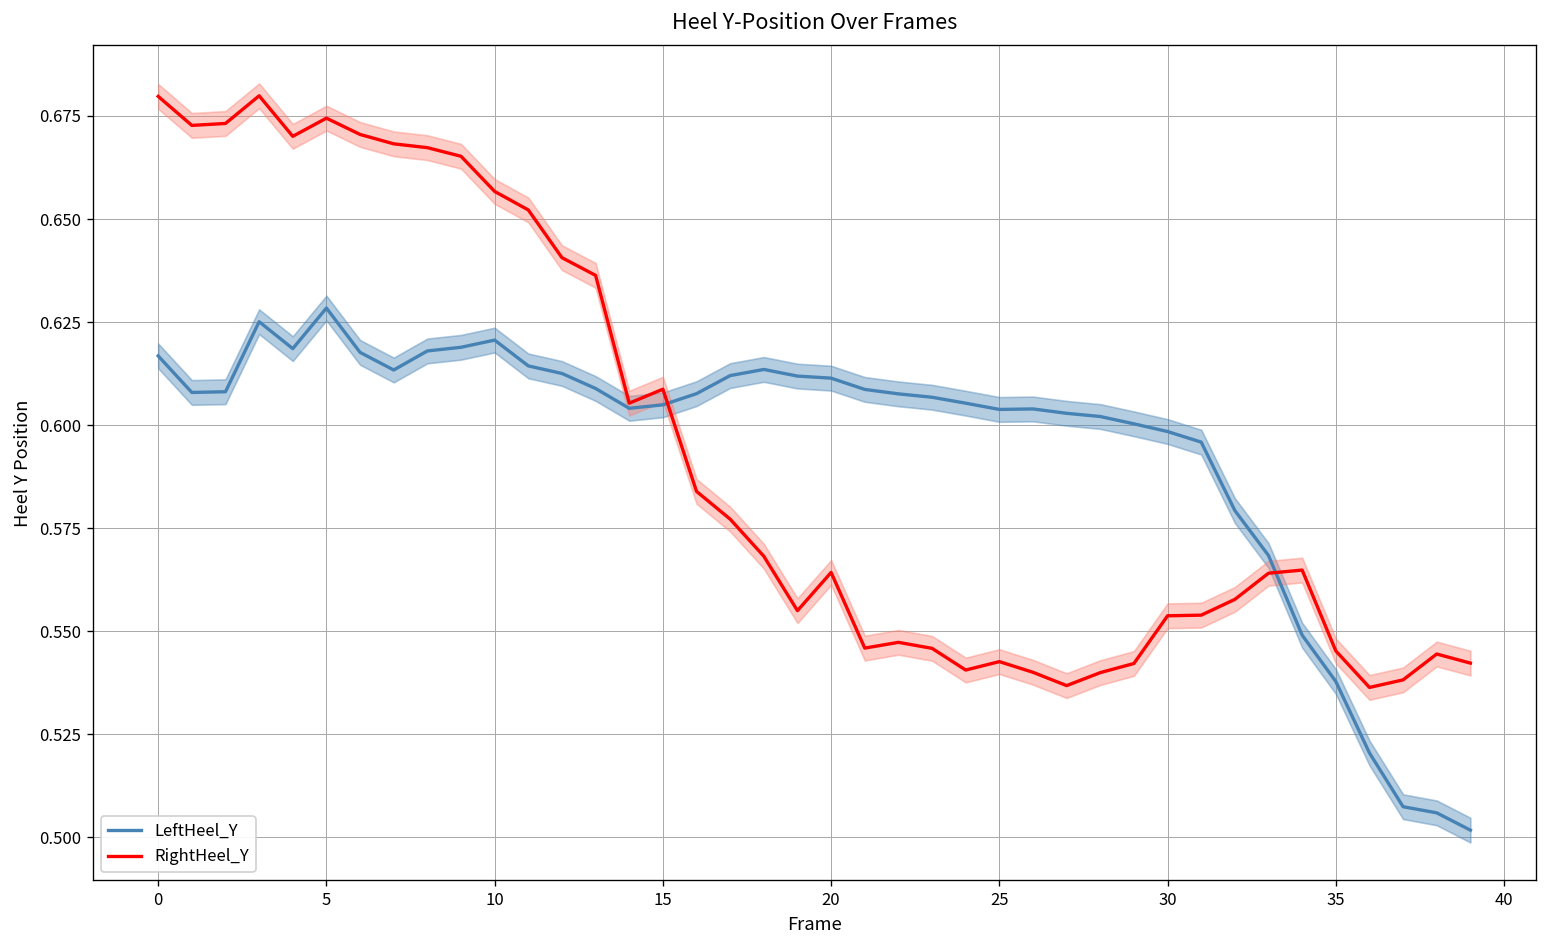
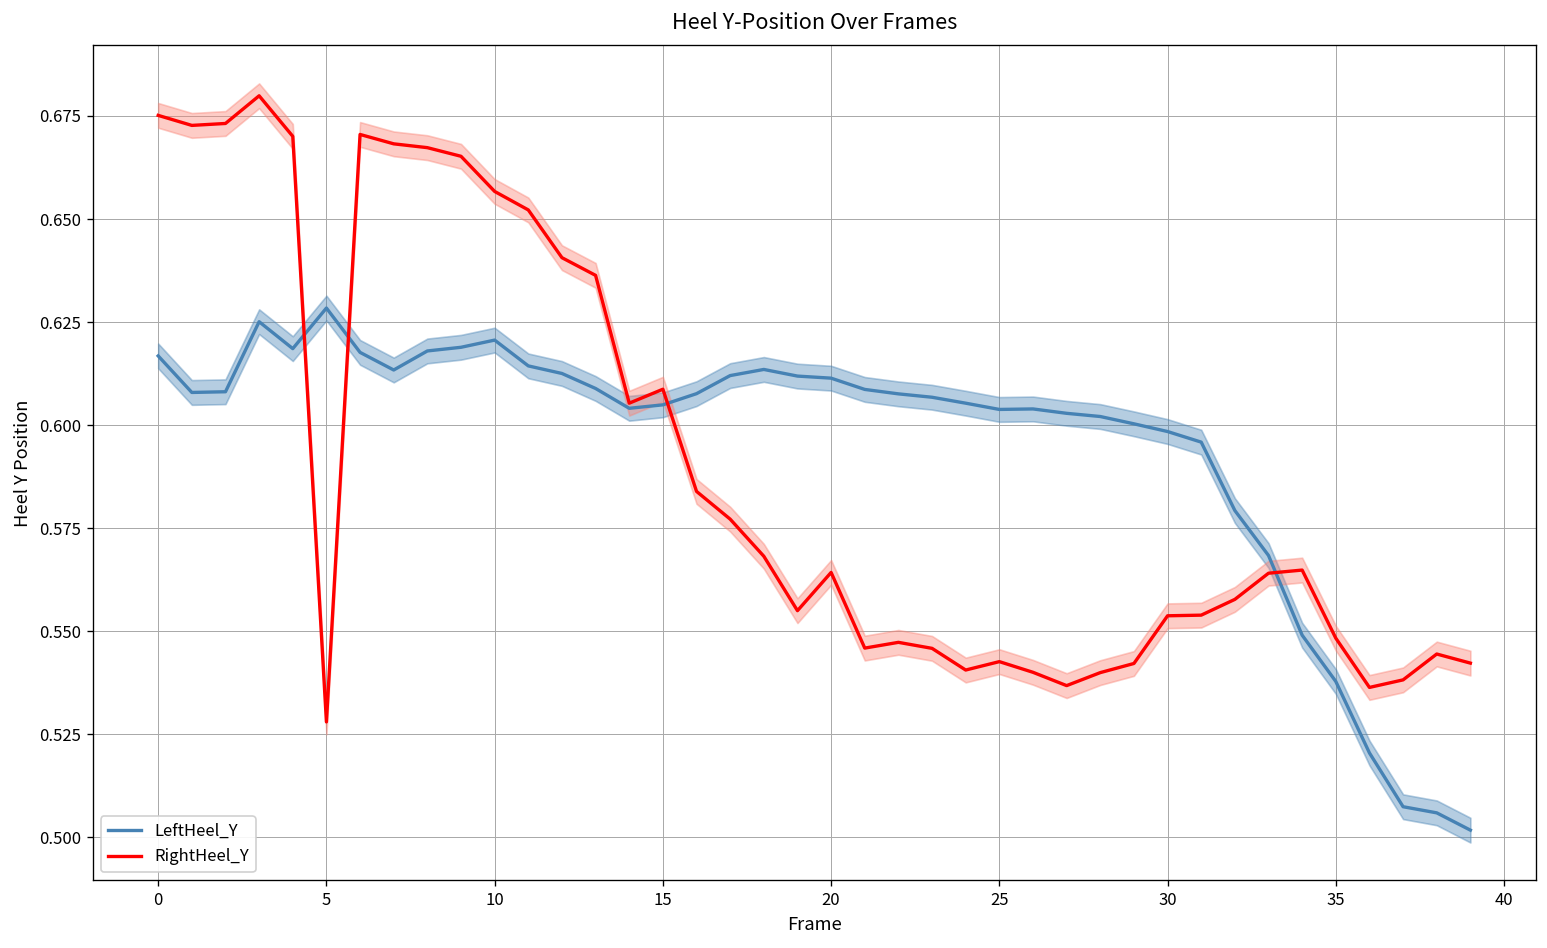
  {
    "RightHeel_Y": {
-     "0": 0.680,
-     "5": 0.674,
+     "0": 0.675,
+     "5": 0.528,
      "10": 0.657,
      "15": 0.609,
      "20": 0.564,
      "25": 0.543,
      "30": 0.554,
-     "35": 0.545
+     "35": 0.548
    }
  }
